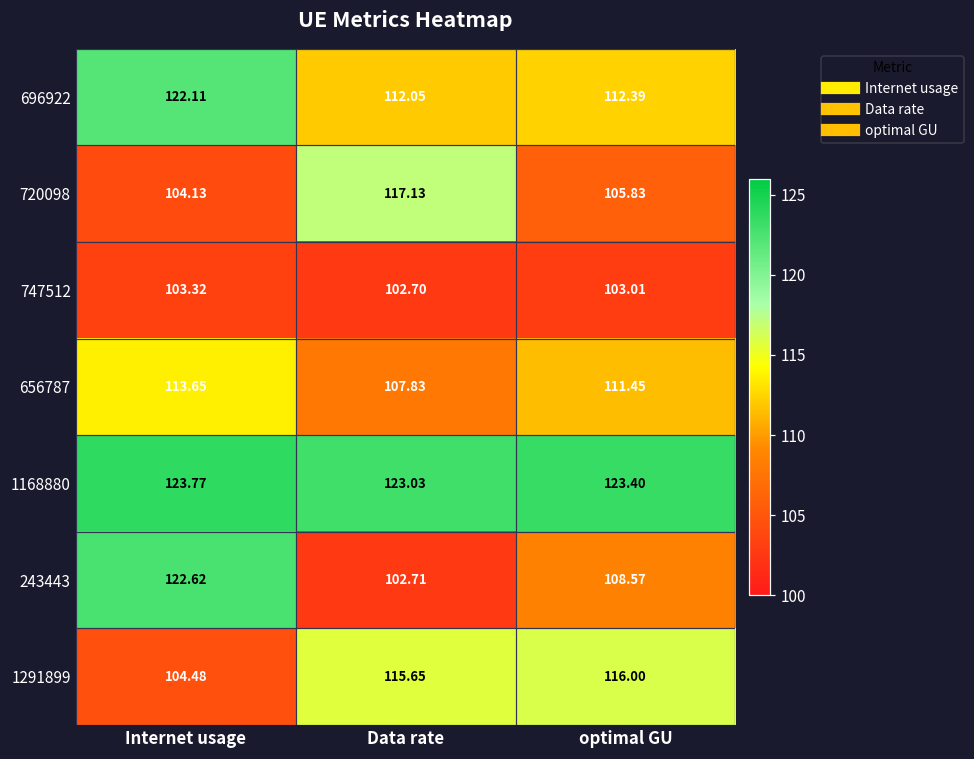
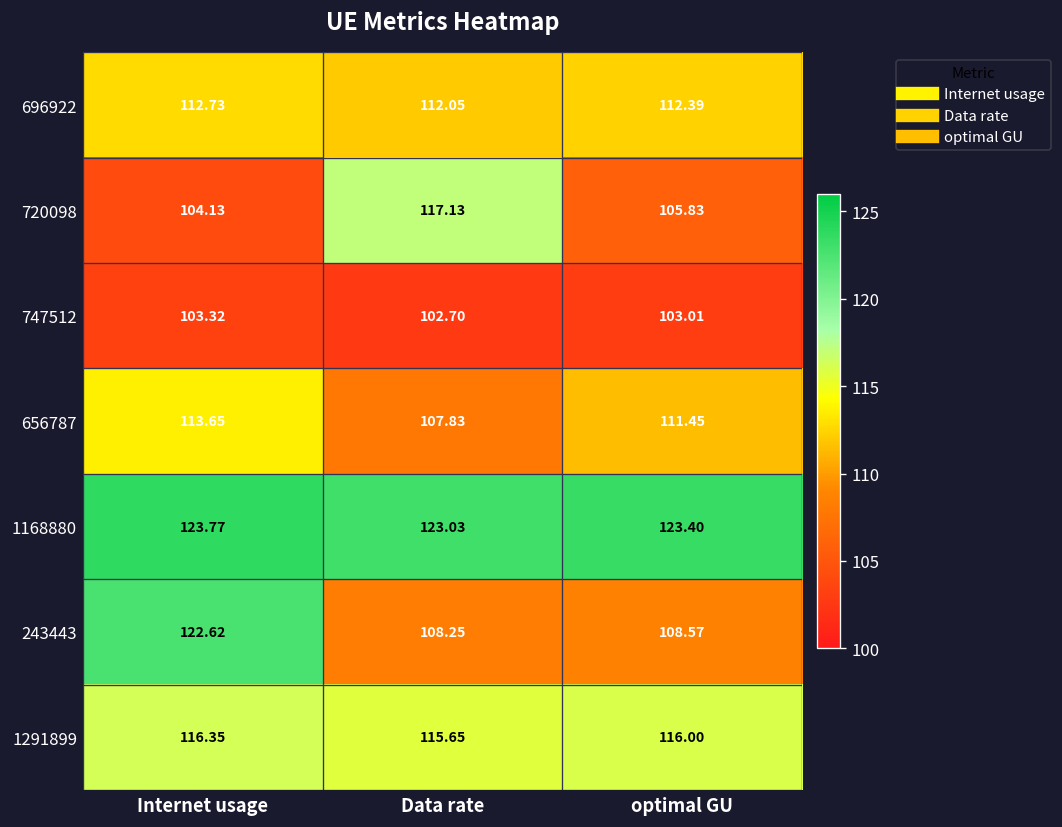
  {
    "696922": {
-     "Internet usage": 122.11,
+     "Internet usage": 112.73,
      "Data rate": 112.05,
      "optimal GU": 112.39
    },
    "720098": {
      "Internet usage": 104.13,
      "Data rate": 117.13,
      "optimal GU": 105.83
    },
    "747512": {
      "Internet usage": 103.32,
      "Data rate": 102.70,
      "optimal GU": 103.01
    },
    "656787": {
      "Internet usage": 113.65,
      "Data rate": 107.83,
      "optimal GU": 111.45
    },
    "1168880": {
      "Internet usage": 123.77,
      "Data rate": 123.03,
      "optimal GU": 123.40
    },
    "243443": {
      "Internet usage": 122.62,
-     "Data rate": 102.71,
+     "Data rate": 108.25,
      "optimal GU": 108.57
    },
    "1291899": {
-     "Internet usage": 104.48,
+     "Internet usage": 116.35,
      "Data rate": 115.65,
      "optimal GU": 116.00
    }
  }
